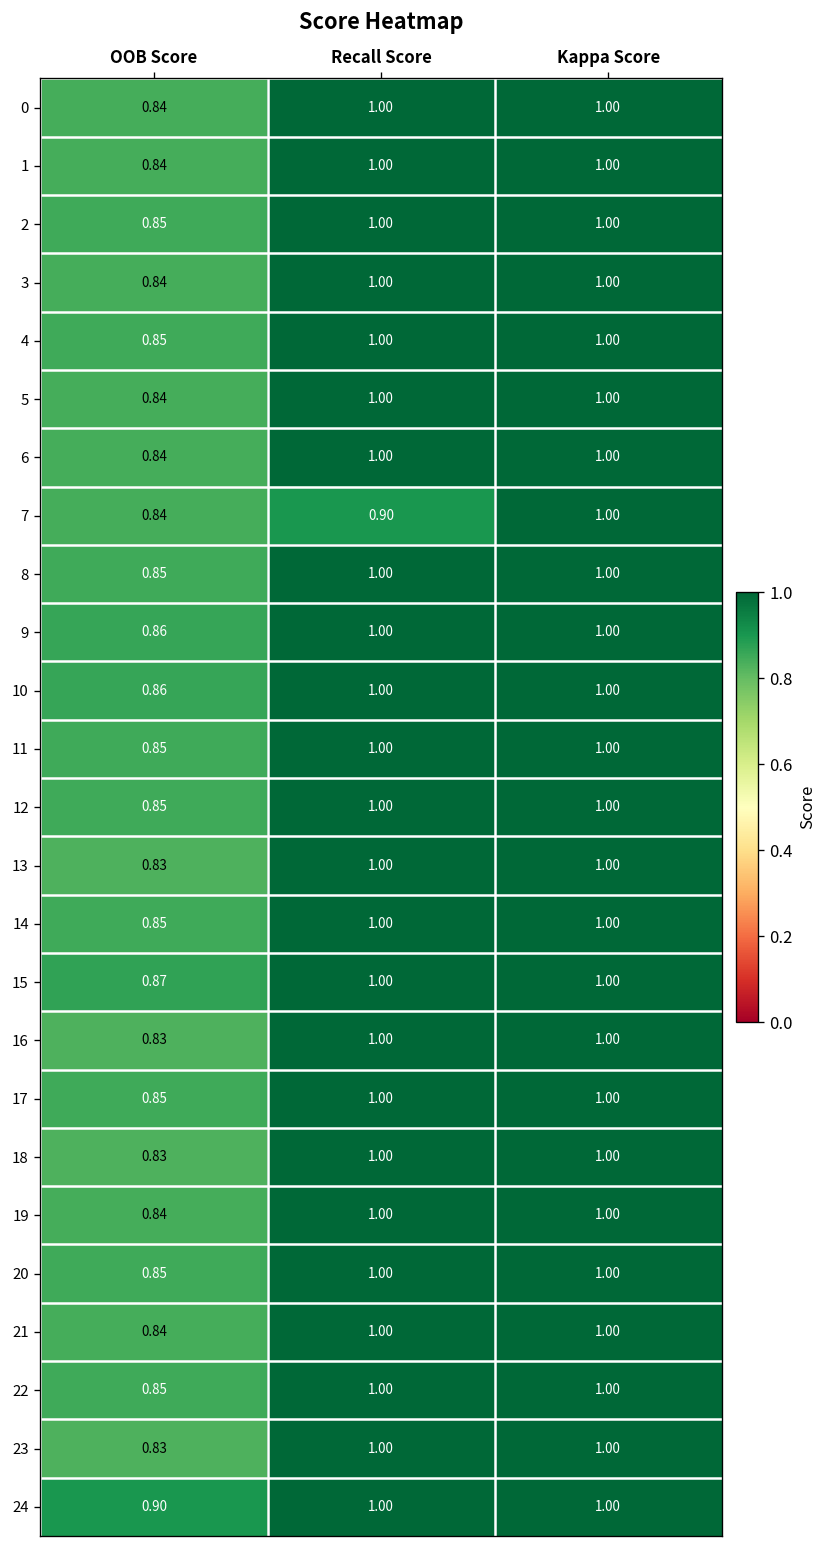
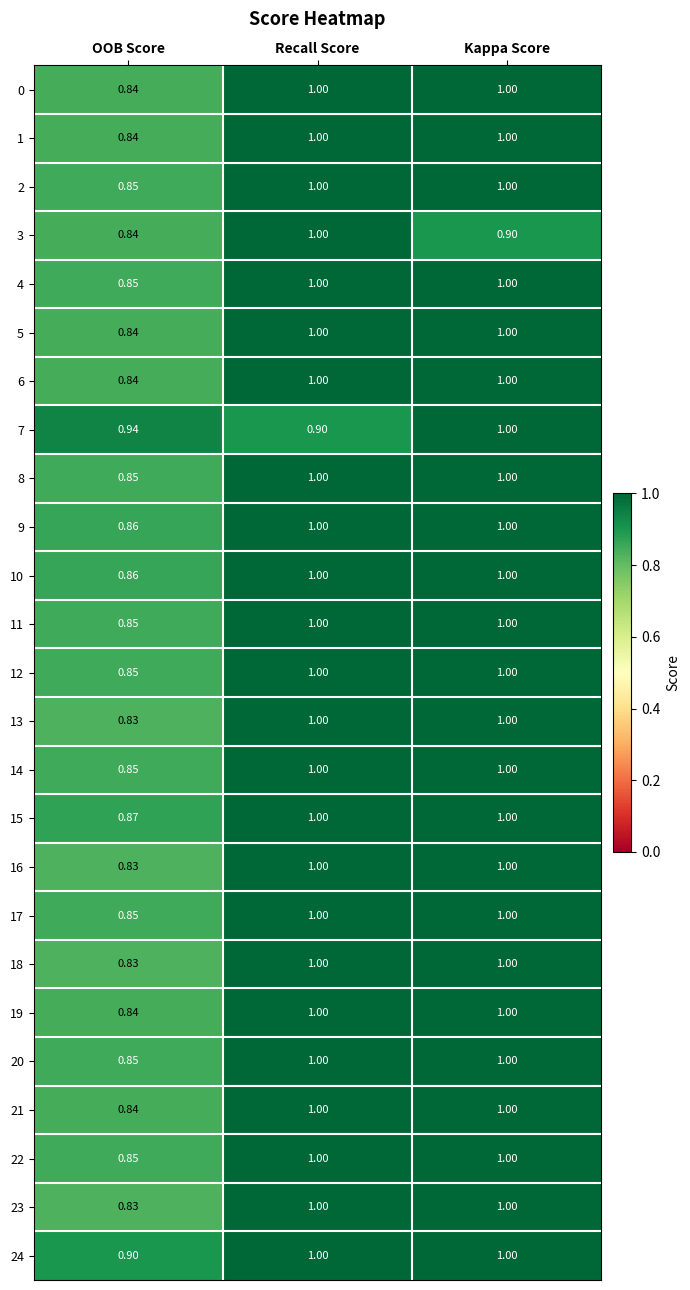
  {
    "0": {
      "OOB Score": 0.84,
      "Recall Score": 1.00,
      "Kappa Score": 1.00
    },
    "1": {
      "OOB Score": 0.84,
      "Recall Score": 1.00,
      "Kappa Score": 1.00
    },
    "2": {
      "OOB Score": 0.85,
      "Recall Score": 1.00,
      "Kappa Score": 1.00
    },
    "3": {
      "OOB Score": 0.84,
      "Recall Score": 1.00,
-     "Kappa Score": 1.00
+     "Kappa Score": 0.90
    },
    "4": {
      "OOB Score": 0.85,
      "Recall Score": 1.00,
      "Kappa Score": 1.00
    },
    "5": {
      "OOB Score": 0.84,
      "Recall Score": 1.00,
      "Kappa Score": 1.00
    },
    "6": {
      "OOB Score": 0.84,
      "Recall Score": 1.00,
      "Kappa Score": 1.00
    },
    "7": {
-     "OOB Score": 0.84,
+     "OOB Score": 0.94,
      "Recall Score": 0.90,
      "Kappa Score": 1.00
    },
    "8": {
      "OOB Score": 0.85,
      "Recall Score": 1.00,
      "Kappa Score": 1.00
    },
    "9": {
      "OOB Score": 0.86,
      "Recall Score": 1.00,
      "Kappa Score": 1.00
    },
    "10": {
      "OOB Score": 0.86,
      "Recall Score": 1.00,
      "Kappa Score": 1.00
    },
    "11": {
      "OOB Score": 0.85,
      "Recall Score": 1.00,
      "Kappa Score": 1.00
    },
    "12": {
      "OOB Score": 0.85,
      "Recall Score": 1.00,
      "Kappa Score": 1.00
    },
    "13": {
      "OOB Score": 0.83,
      "Recall Score": 1.00,
      "Kappa Score": 1.00
    },
    "14": {
      "OOB Score": 0.85,
      "Recall Score": 1.00,
      "Kappa Score": 1.00
    },
    "15": {
      "OOB Score": 0.87,
      "Recall Score": 1.00,
      "Kappa Score": 1.00
    },
    "16": {
      "OOB Score": 0.83,
      "Recall Score": 1.00,
      "Kappa Score": 1.00
    },
    "17": {
      "OOB Score": 0.85,
      "Recall Score": 1.00,
      "Kappa Score": 1.00
    },
    "18": {
      "OOB Score": 0.83,
      "Recall Score": 1.00,
      "Kappa Score": 1.00
    },
    "19": {
      "OOB Score": 0.84,
      "Recall Score": 1.00,
      "Kappa Score": 1.00
    },
    "20": {
      "OOB Score": 0.85,
      "Recall Score": 1.00,
      "Kappa Score": 1.00
    },
    "21": {
      "OOB Score": 0.84,
      "Recall Score": 1.00,
      "Kappa Score": 1.00
    },
    "22": {
      "OOB Score": 0.85,
      "Recall Score": 1.00,
      "Kappa Score": 1.00
    },
    "23": {
      "OOB Score": 0.83,
      "Recall Score": 1.00,
      "Kappa Score": 1.00
    },
    "24": {
      "OOB Score": 0.90,
      "Recall Score": 1.00,
      "Kappa Score": 1.00
    }
  }
